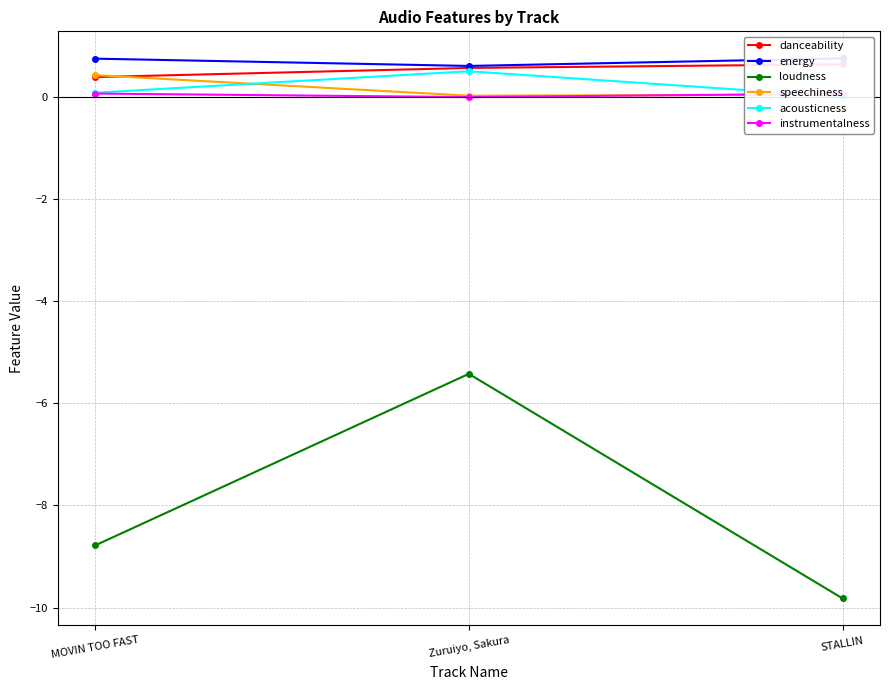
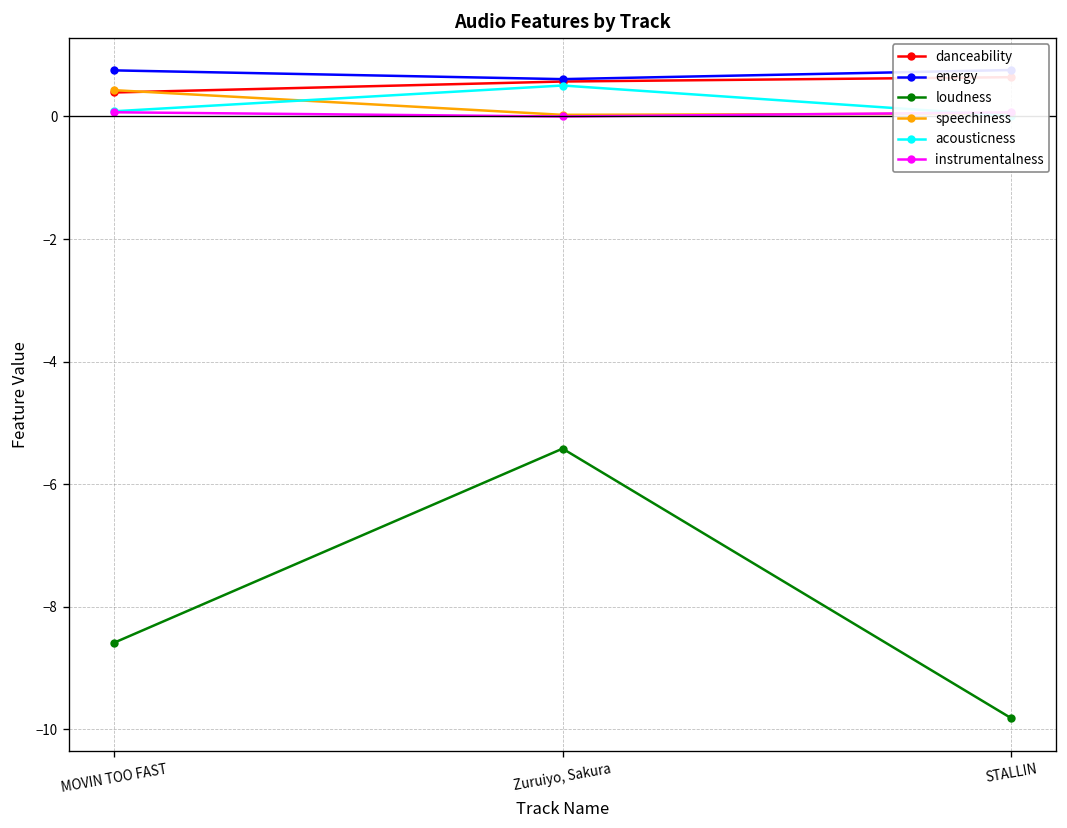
  {
    "energy": {
      "MOVIN TOO FAST": 0.8
    },
    "loudness": {
-     "MOVIN TOO FAST": -8.8,
+     "MOVIN TOO FAST": -8.6,
      "Zuruiyo, Sakura": -5.4,
      "STALLIN": -9.8
    },
    "acousticness": {
      "Zuruiyo, Sakura": 0.5
    }
  }
